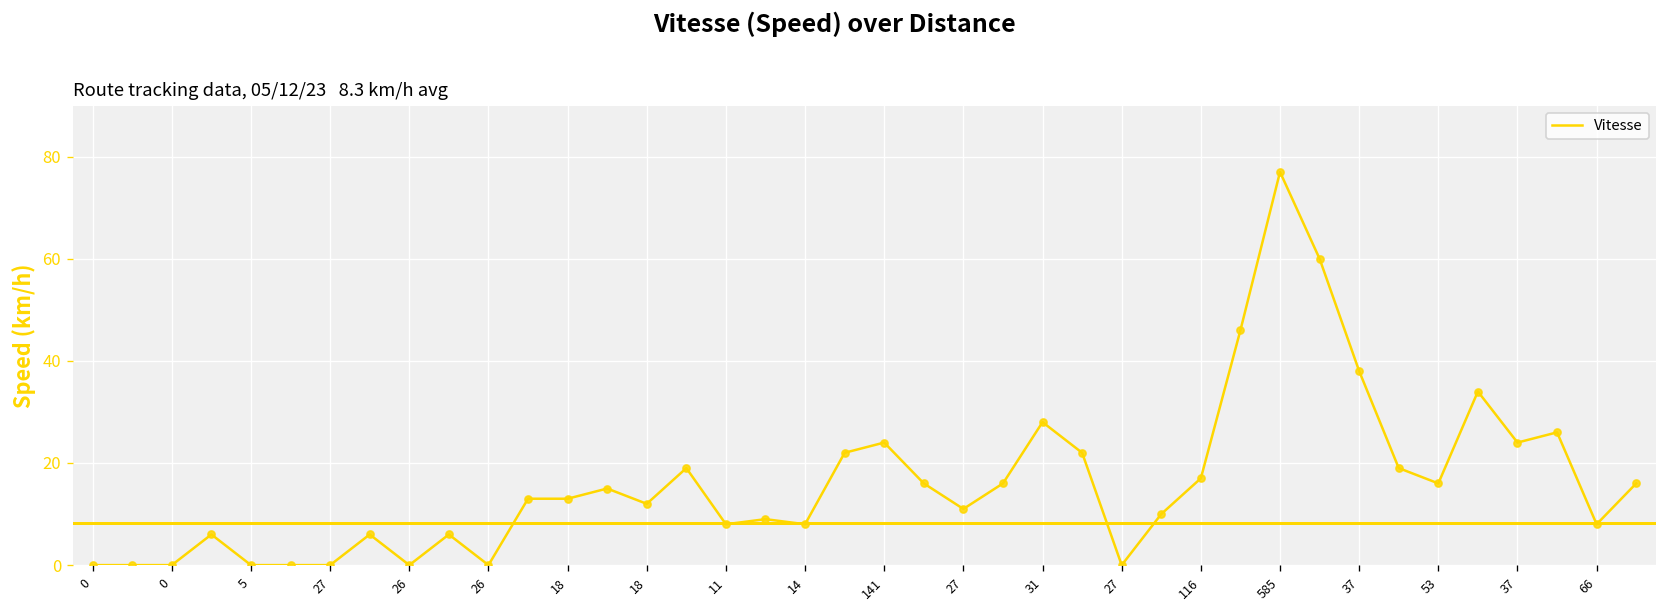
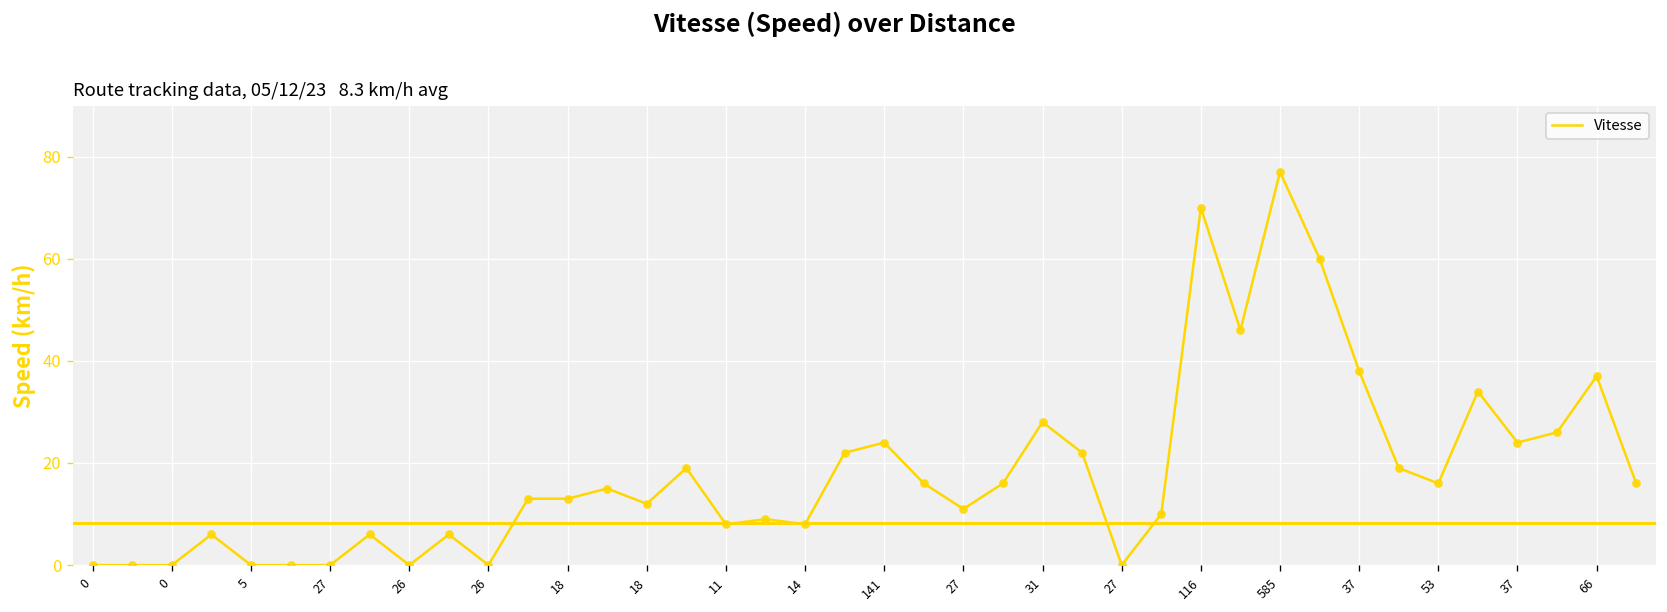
  {
    "14": 8,
    "141": 24,
-   "116": 17,
+   "116": 70,
    "585": 77,
    "53": 16,
-   "66": 8
+   "66": 37
  }
